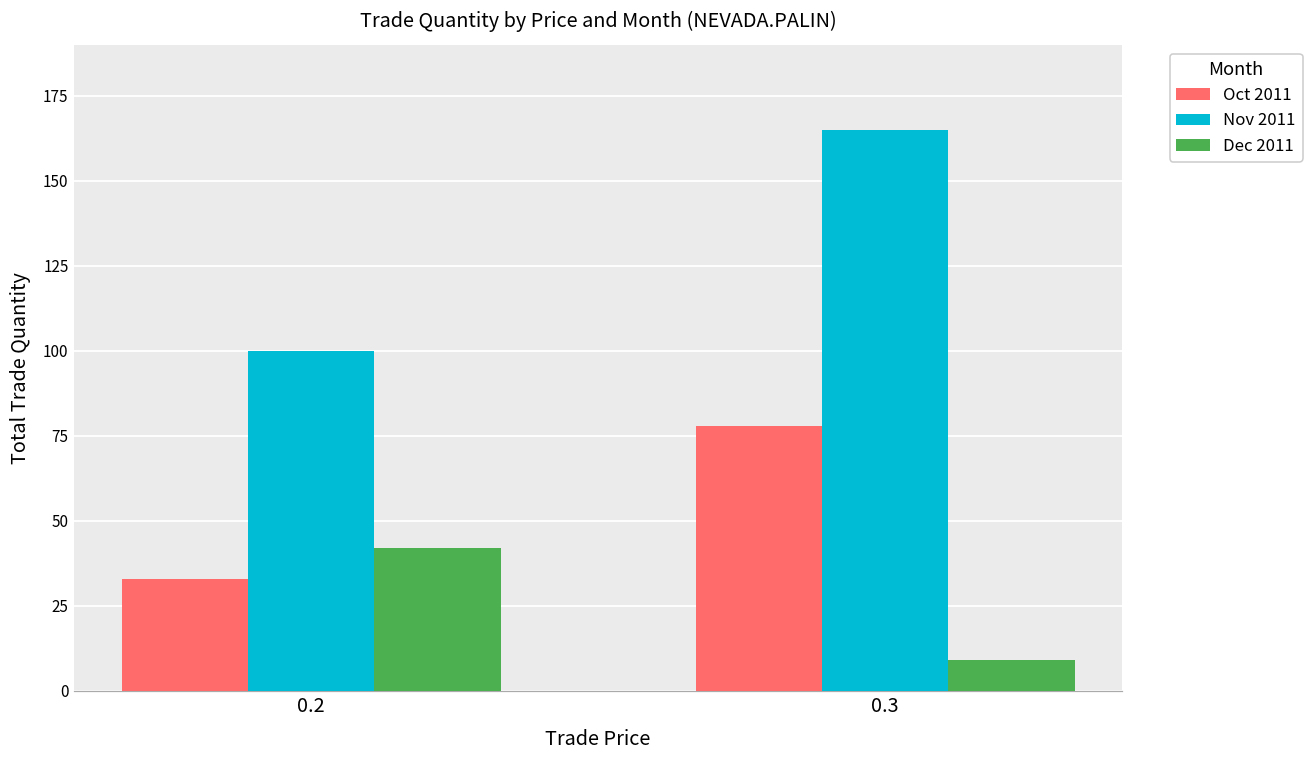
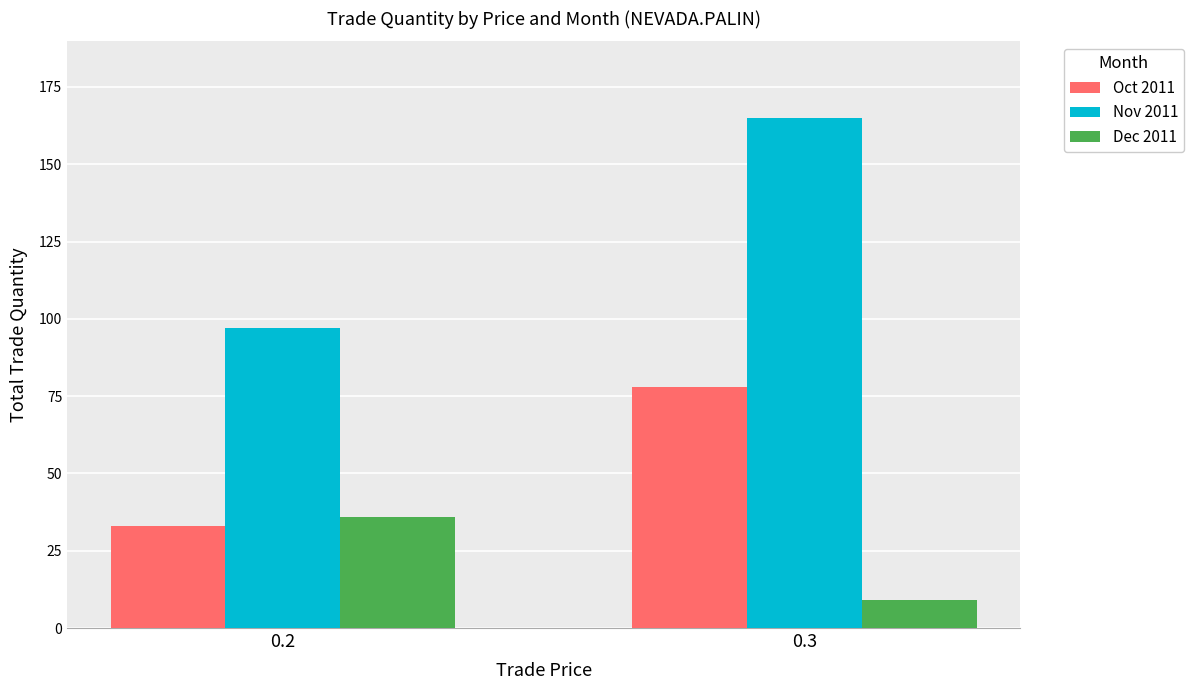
  {
    "Oct 2011": {
      "0.2": 33,
      "0.3": 78
    },
    "Nov 2011": {
-     "0.2": 100,
+     "0.2": 97,
      "0.3": 165
    },
    "Dec 2011": {
-     "0.2": 42,
+     "0.2": 36,
      "0.3": 9
    }
  }
